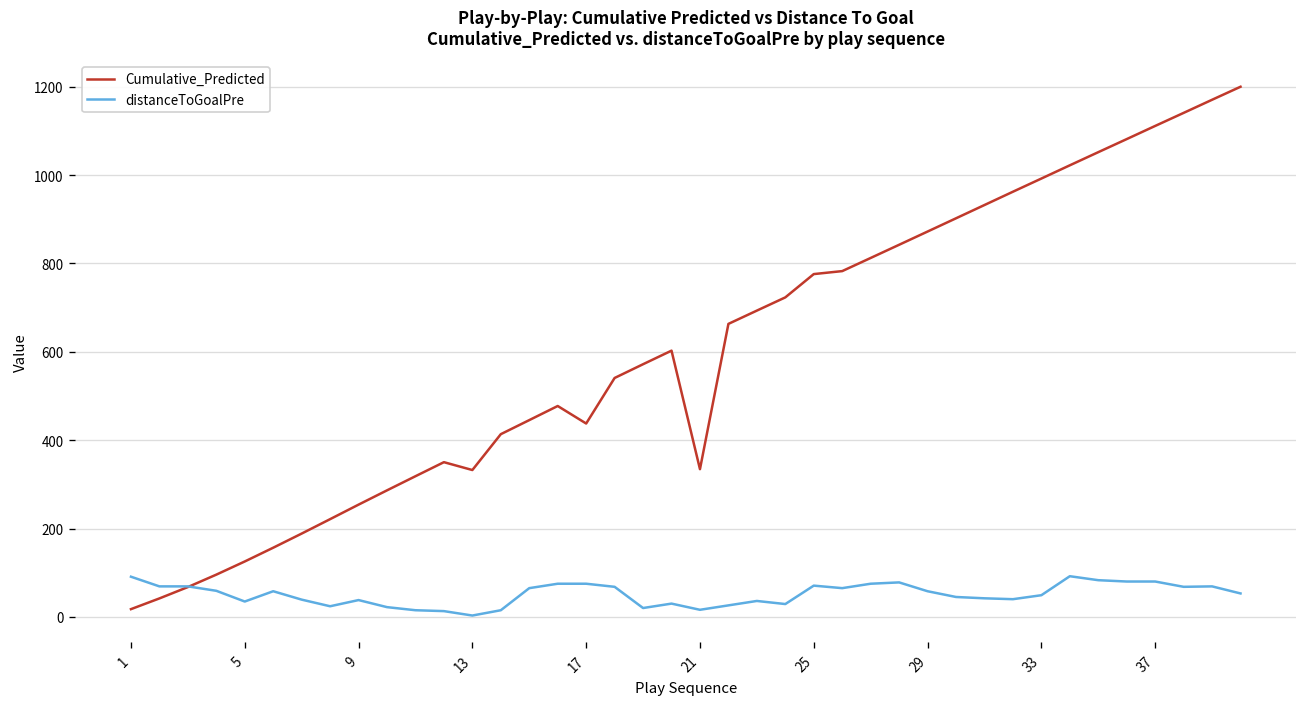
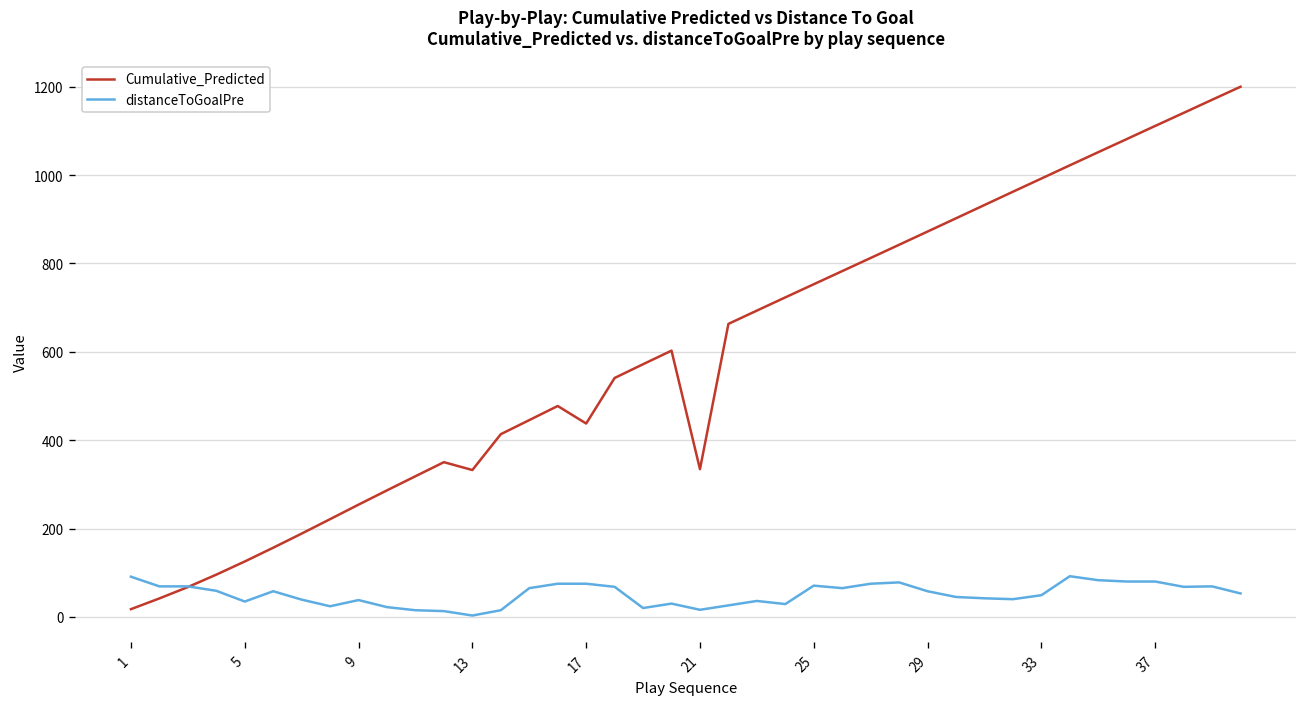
  {
    "Cumulative_Predicted": {
      "1": 20,
      "5": 130,
      "9": 250,
      "13": 330,
      "17": 440,
      "21": 330,
-     "25": 780,
+     "25": 750,
      "29": 870,
      "33": 990,
      "37": 1110
    },
    "distanceToGoalPre": {
      "1": 90,
      "5": 30,
      "9": 40,
      "13": 0,
      "17": 80,
      "21": 20,
      "25": 70,
      "29": 60,
      "33": 50,
      "37": 80
    }
  }
